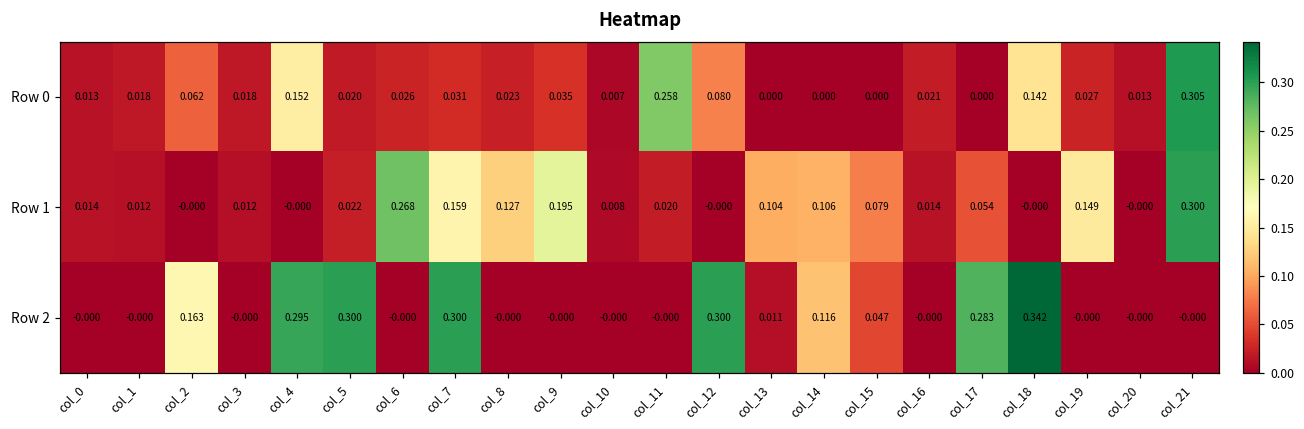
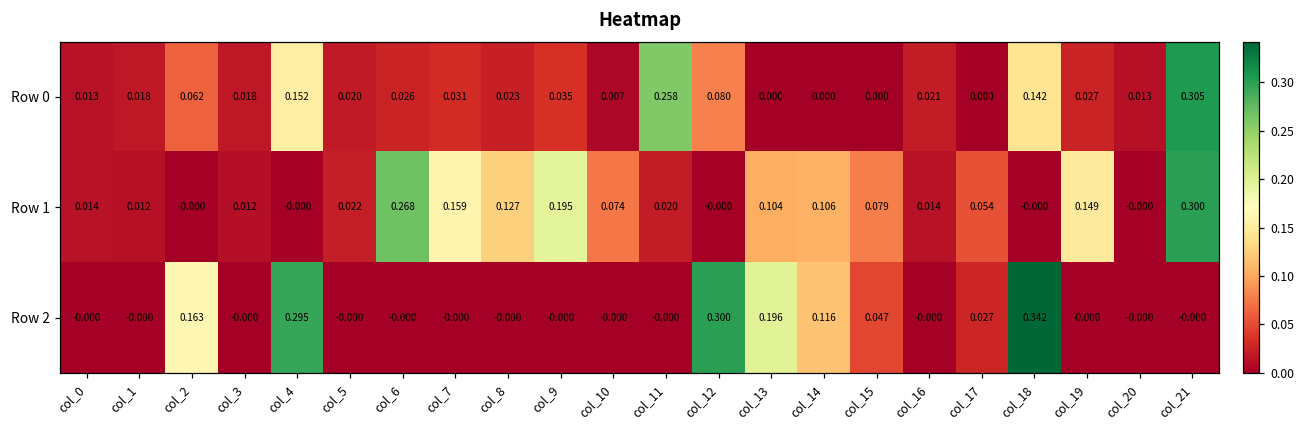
  {
    "Row 0": {
      "col_0": 0.013,
      "col_1": 0.018,
      "col_2": 0.062,
      "col_3": 0.018,
      "col_4": 0.152,
      "col_5": 0.020,
      "col_6": 0.026,
      "col_7": 0.031,
      "col_8": 0.023,
      "col_9": 0.035,
      "col_10": 0.007,
      "col_11": 0.258,
      "col_12": 0.080,
      "col_13": 0.000,
      "col_14": 0.000,
      "col_15": 0.000,
      "col_16": 0.021,
      "col_17": 0.000,
      "col_18": 0.142,
      "col_19": 0.027,
      "col_20": 0.013,
      "col_21": 0.305
    },
    "Row 1": {
      "col_0": 0.014,
      "col_1": 0.012,
      "col_2": -0.000,
      "col_3": 0.012,
      "col_4": -0.000,
      "col_5": 0.022,
      "col_6": 0.268,
      "col_7": 0.159,
      "col_8": 0.127,
      "col_9": 0.195,
-     "col_10": 0.008,
+     "col_10": 0.074,
      "col_11": 0.020,
      "col_12": -0.000,
      "col_13": 0.104,
      "col_14": 0.106,
      "col_15": 0.079,
      "col_16": 0.014,
      "col_17": 0.054,
      "col_18": -0.000,
      "col_19": 0.149,
      "col_20": -0.000,
      "col_21": 0.300
    },
    "Row 2": {
      "col_0": -0.000,
      "col_1": -0.000,
      "col_2": 0.163,
      "col_3": -0.000,
      "col_4": 0.295,
-     "col_5": 0.300,
+     "col_5": -0.000,
      "col_6": -0.000,
-     "col_7": 0.300,
+     "col_7": -0.000,
      "col_8": -0.000,
      "col_9": -0.000,
      "col_10": -0.000,
      "col_11": -0.000,
      "col_12": 0.300,
-     "col_13": 0.011,
+     "col_13": 0.196,
      "col_14": 0.116,
      "col_15": 0.047,
      "col_16": -0.000,
-     "col_17": 0.283,
+     "col_17": 0.027,
      "col_18": 0.342,
      "col_19": -0.000,
      "col_20": -0.000,
      "col_21": -0.000
    }
  }
